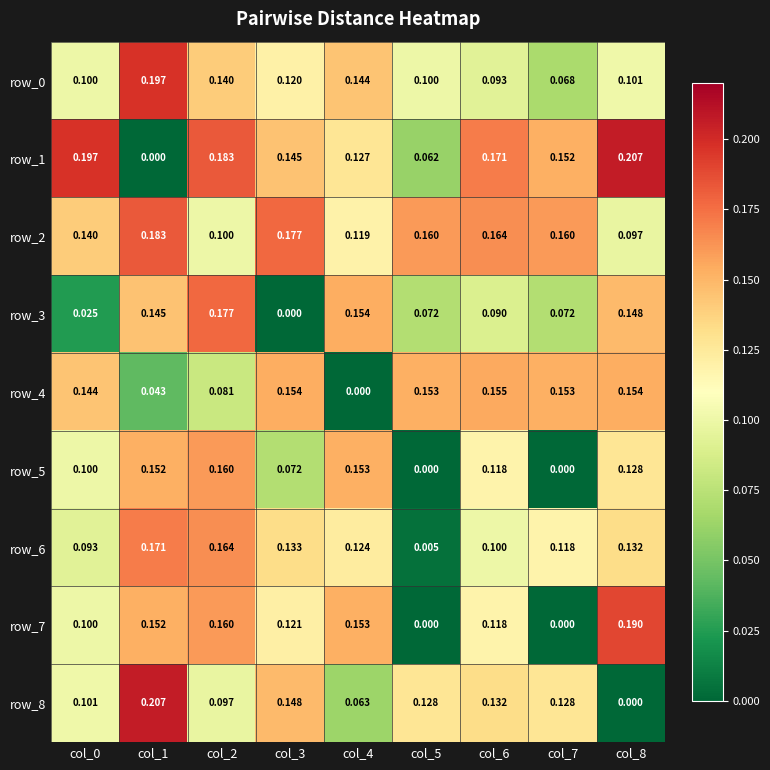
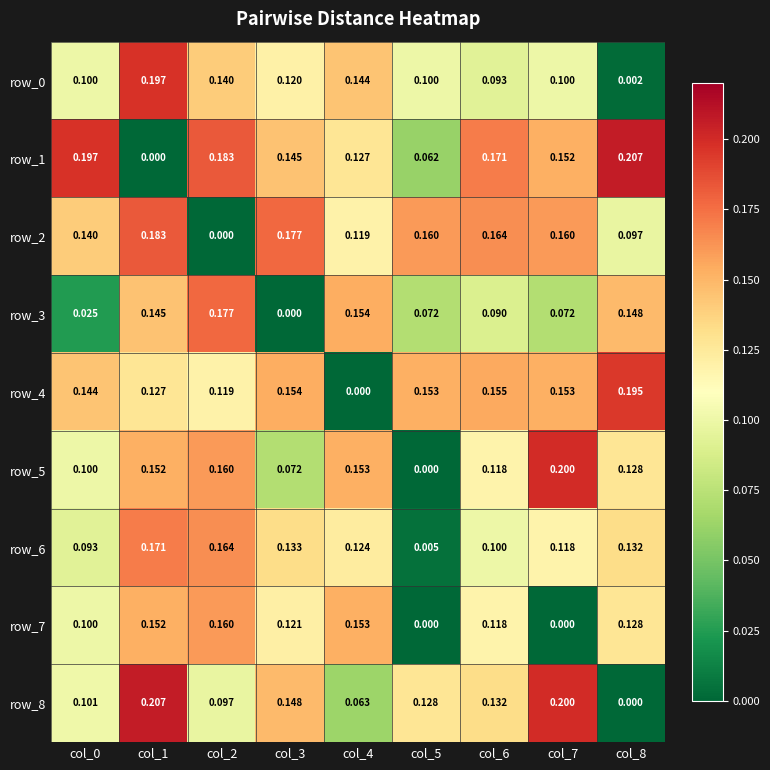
  {
    "row_0": {
      "col_0": 0.100,
      "col_1": 0.197,
      "col_2": 0.140,
      "col_3": 0.120,
      "col_4": 0.144,
      "col_5": 0.100,
      "col_6": 0.093,
-     "col_7": 0.068,
-     "col_8": 0.101
+     "col_7": 0.100,
+     "col_8": 0.002
    },
    "row_1": {
      "col_0": 0.197,
      "col_1": 0.000,
      "col_2": 0.183,
      "col_3": 0.145,
      "col_4": 0.127,
      "col_5": 0.062,
      "col_6": 0.171,
      "col_7": 0.152,
      "col_8": 0.207
    },
    "row_2": {
      "col_0": 0.140,
      "col_1": 0.183,
-     "col_2": 0.100,
+     "col_2": 0.000,
      "col_3": 0.177,
      "col_4": 0.119,
      "col_5": 0.160,
      "col_6": 0.164,
      "col_7": 0.160,
      "col_8": 0.097
    },
    "row_3": {
      "col_0": 0.025,
      "col_1": 0.145,
      "col_2": 0.177,
      "col_3": 0.000,
      "col_4": 0.154,
      "col_5": 0.072,
      "col_6": 0.090,
      "col_7": 0.072,
      "col_8": 0.148
    },
    "row_4": {
      "col_0": 0.144,
-     "col_1": 0.043,
-     "col_2": 0.081,
+     "col_1": 0.127,
+     "col_2": 0.119,
      "col_3": 0.154,
      "col_4": 0.000,
      "col_5": 0.153,
      "col_6": 0.155,
      "col_7": 0.153,
-     "col_8": 0.154
+     "col_8": 0.195
    },
    "row_5": {
      "col_0": 0.100,
      "col_1": 0.152,
      "col_2": 0.160,
      "col_3": 0.072,
      "col_4": 0.153,
      "col_5": 0.000,
      "col_6": 0.118,
-     "col_7": 0.000,
+     "col_7": 0.200,
      "col_8": 0.128
    },
    "row_6": {
      "col_0": 0.093,
      "col_1": 0.171,
      "col_2": 0.164,
      "col_3": 0.133,
      "col_4": 0.124,
      "col_5": 0.005,
      "col_6": 0.100,
      "col_7": 0.118,
      "col_8": 0.132
    },
    "row_7": {
      "col_0": 0.100,
      "col_1": 0.152,
      "col_2": 0.160,
      "col_3": 0.121,
      "col_4": 0.153,
      "col_5": 0.000,
      "col_6": 0.118,
      "col_7": 0.000,
-     "col_8": 0.190
+     "col_8": 0.128
    },
    "row_8": {
      "col_0": 0.101,
      "col_1": 0.207,
      "col_2": 0.097,
      "col_3": 0.148,
      "col_4": 0.063,
      "col_5": 0.128,
      "col_6": 0.132,
-     "col_7": 0.128,
+     "col_7": 0.200,
      "col_8": 0.000
    }
  }
